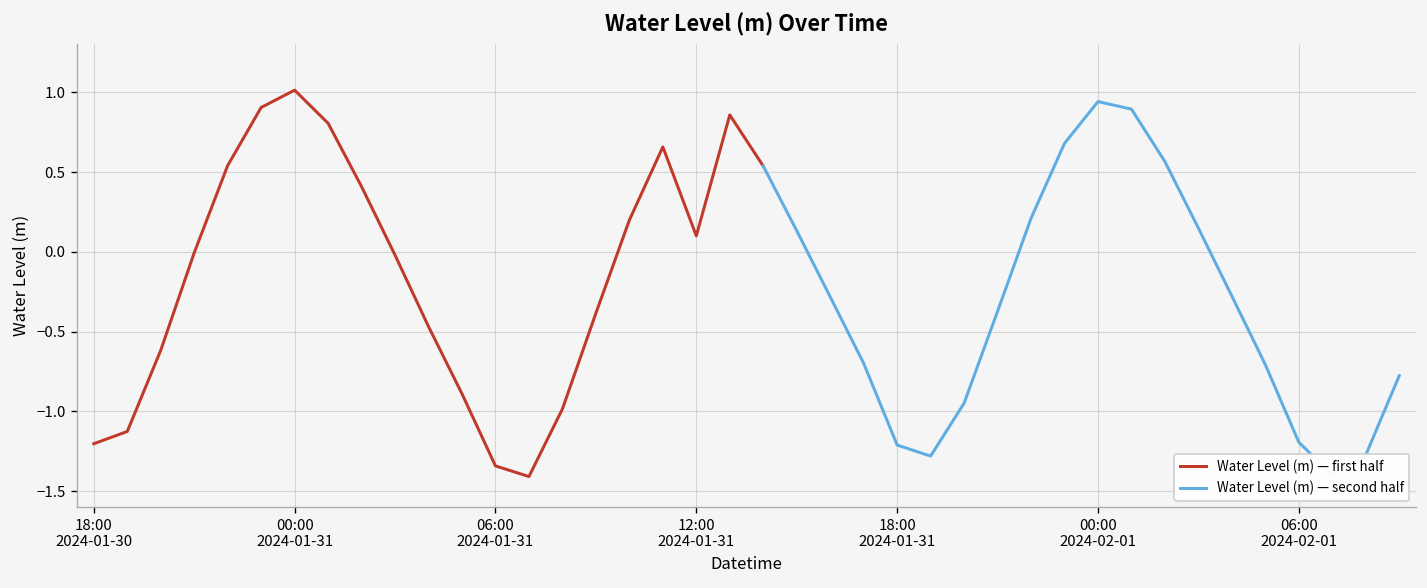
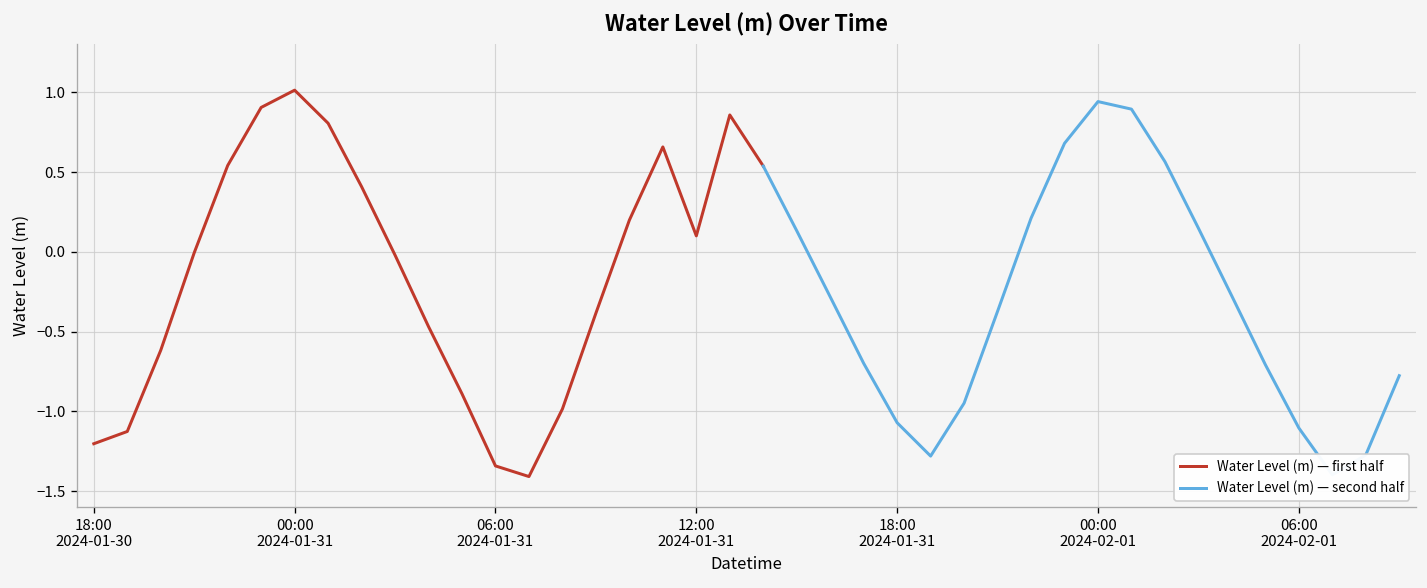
  {
    "Water Level (m) — first half": {
      "18:00 2024-01-30": -1.20,
      "00:00 2024-01-31": 1.01,
      "06:00 2024-01-31": -1.34,
      "12:00 2024-01-31": 0.10
    },
    "Water Level (m) — second half": {
-     "18:00 2024-01-31": -1.21,
+     "18:00 2024-01-31": -1.07,
      "00:00 2024-02-01": 0.94,
-     "06:00 2024-02-01": -1.19
+     "06:00 2024-02-01": -1.10
    }
  }
